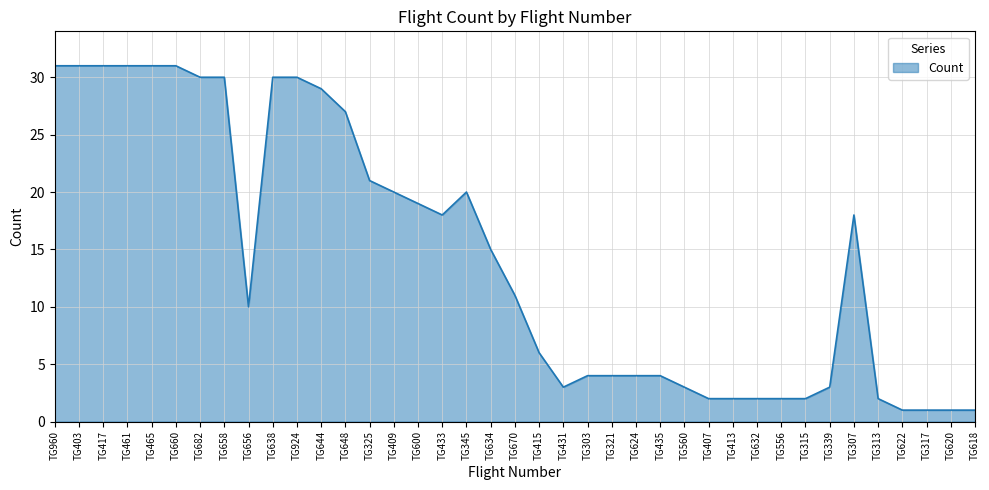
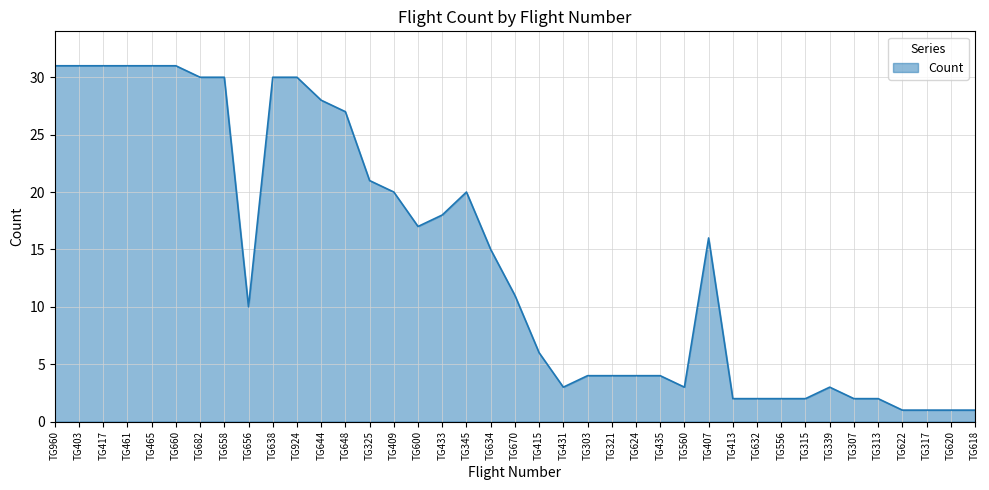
  {
    "TG960": 31,
    "TG403": 31,
    "TG417": 31,
    "TG461": 31,
    "TG465": 31,
    "TG660": 31,
    "TG682": 30,
    "TG658": 30,
    "TG656": 10,
    "TG638": 30,
    "TG924": 30,
-   "TG644": 29,
+   "TG644": 28,
    "TG648": 27,
    "TG325": 21,
    "TG409": 20,
-   "TG600": 19,
+   "TG600": 17,
    "TG433": 18,
    "TG345": 20,
    "TG634": 15,
    "TG670": 11,
    "TG415": 6,
    "TG431": 3,
    "TG303": 4,
    "TG321": 4,
    "TG624": 4,
    "TG435": 4,
    "TG560": 3,
-   "TG407": 2,
+   "TG407": 16,
    "TG413": 2,
    "TG632": 2,
    "TG556": 2,
    "TG315": 2,
    "TG339": 3,
-   "TG307": 18,
+   "TG307": 2,
    "TG313": 2,
    "TG622": 1,
    "TG317": 1,
    "TG620": 1,
    "TG618": 1
  }
